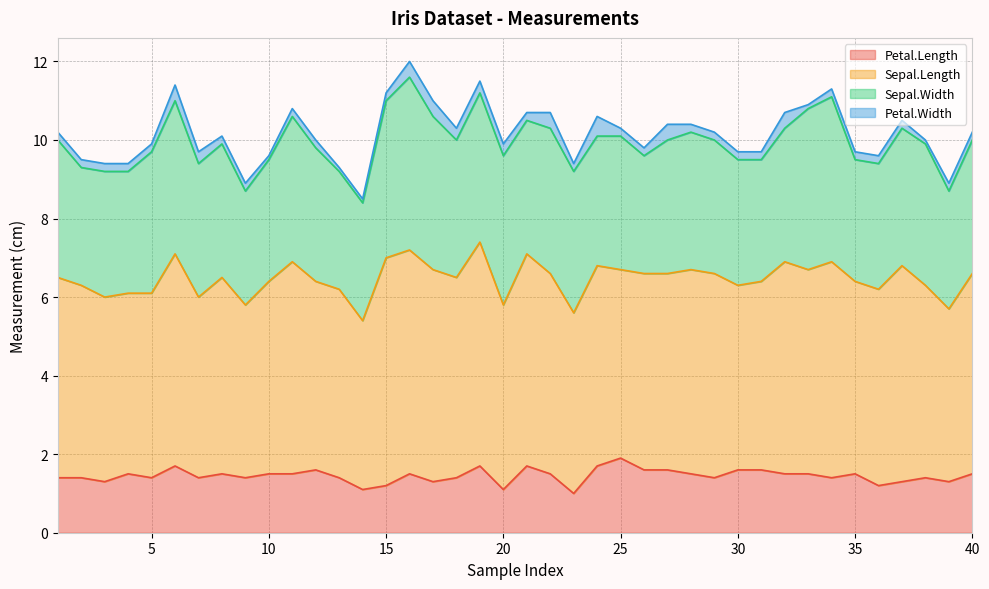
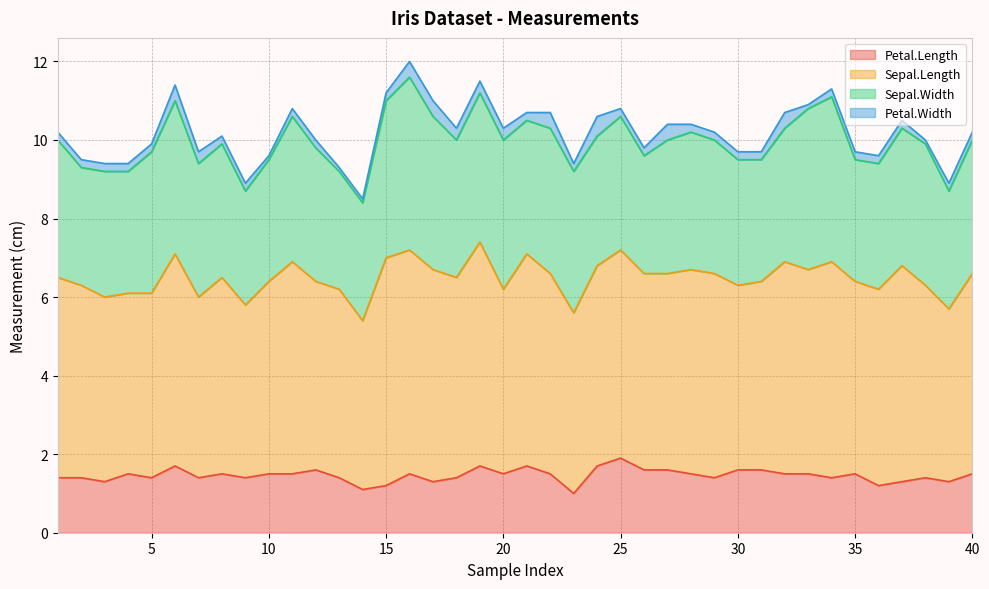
  {
    "Petal.Length": {
      "5": 1.4,
      "10": 1.5,
      "15": 1.2,
-     "20": 1.1,
+     "20": 1.5,
      "25": 1.9,
      "30": 1.6,
      "35": 1.5,
      "40": 1.5
    },
    "Sepal.Length": {
      "5": 4.7,
      "10": 4.9,
      "15": 5.8,
      "20": 4.7,
-     "25": 4.8,
+     "25": 5.3,
      "30": 4.7,
      "35": 4.9,
      "40": 5.1
    },
    "Sepal.Width": {
      "5": 3.6,
      "10": 3.1,
      "15": 4.0,
      "20": 3.8,
      "25": 3.4,
      "30": 3.2,
      "35": 3.1,
      "40": 3.4
    },
    "Petal.Width": {
      "5": 0.2,
      "10": 0.1,
      "15": 0.2,
      "20": 0.3,
      "25": 0.2,
      "30": 0.2,
      "35": 0.2,
      "40": 0.2
    }
  }
